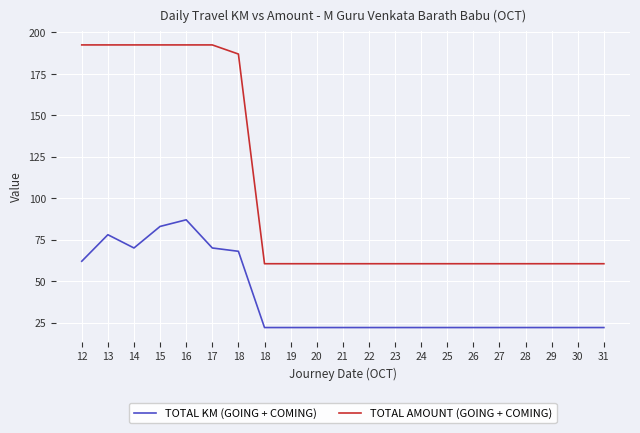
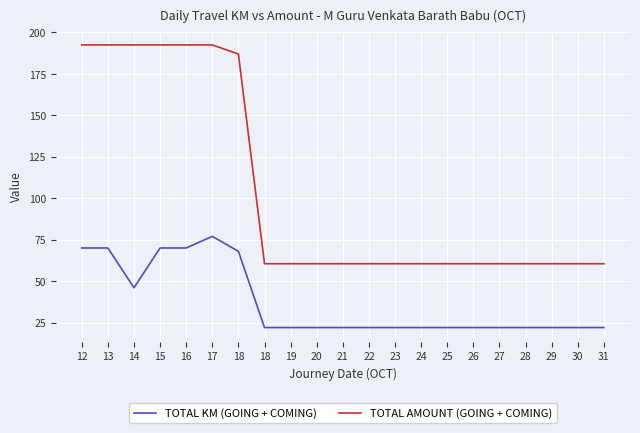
  {
    "TOTAL KM (GOING + COMING)": {
-     "12": 62,
-     "13": 78,
-     "14": 70,
-     "15": 83,
-     "16": 87,
-     "17": 70,
+     "12": 70,
+     "13": 70,
+     "14": 46,
+     "15": 70,
+     "16": 70,
+     "17": 77,
      "19": 22,
      "20": 22,
      "21": 22,
      "22": 22,
      "23": 22,
      "24": 22,
      "25": 22,
      "26": 22,
      "27": 22,
      "28": 22,
      "29": 22,
      "30": 22,
      "31": 22
    },
    "TOTAL AMOUNT (GOING + COMING)": {
      "12": 193,
      "13": 193,
      "14": 193,
      "15": 193,
      "16": 193,
      "17": 193,
      "19": 61,
      "20": 61,
      "21": 61,
      "22": 61,
      "23": 61,
      "24": 61,
      "25": 61,
      "26": 61,
      "27": 61,
      "28": 61,
      "29": 61,
      "30": 61,
      "31": 61
    }
  }
